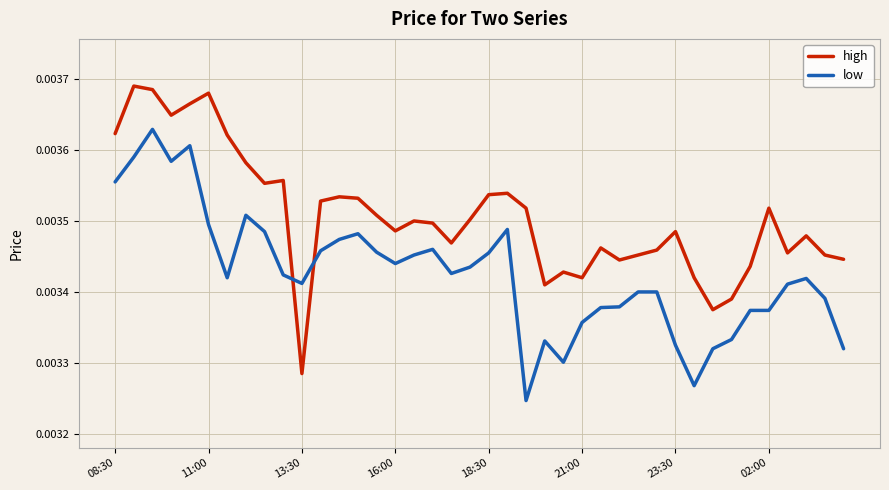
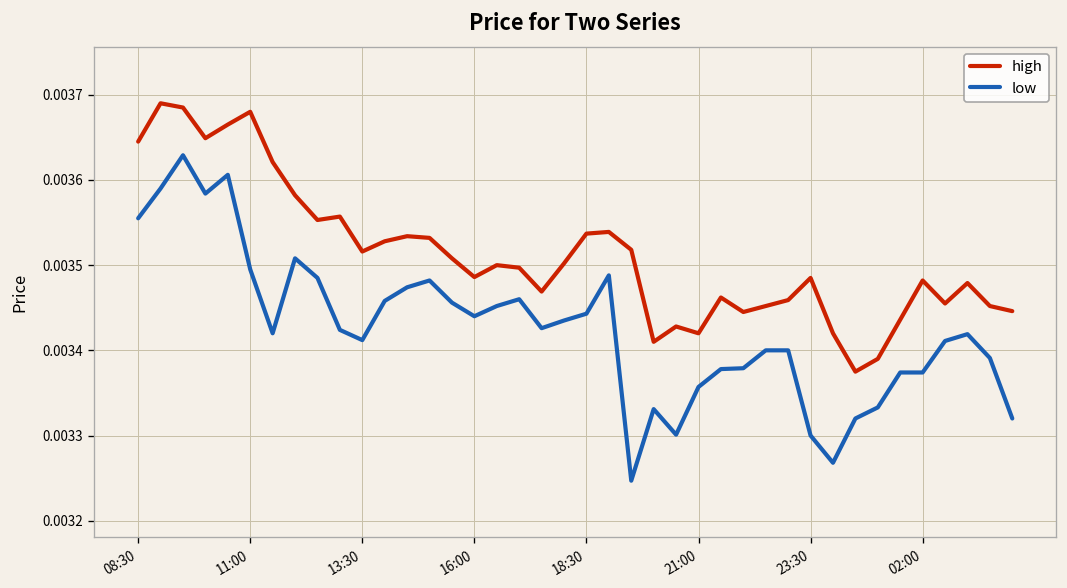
  {
    "high": {
-     "08:30": 0.00362,
+     "08:30": 0.00365,
      "11:00": 0.00368,
-     "13:30": 0.00329,
+     "13:30": 0.00352,
      "16:00": 0.00349,
      "18:30": 0.00354,
      "21:00": 0.00342,
      "23:30": 0.00349,
-     "02:00": 0.00352
+     "02:00": 0.00348
    },
    "low": {
      "08:30": 0.00356,
      "11:00": 0.00350,
      "13:30": 0.00341,
      "16:00": 0.00344,
-     "18:30": 0.00346,
+     "18:30": 0.00344,
      "21:00": 0.00336,
-     "23:30": 0.00333,
+     "23:30": 0.00330,
      "02:00": 0.00337
    }
  }
